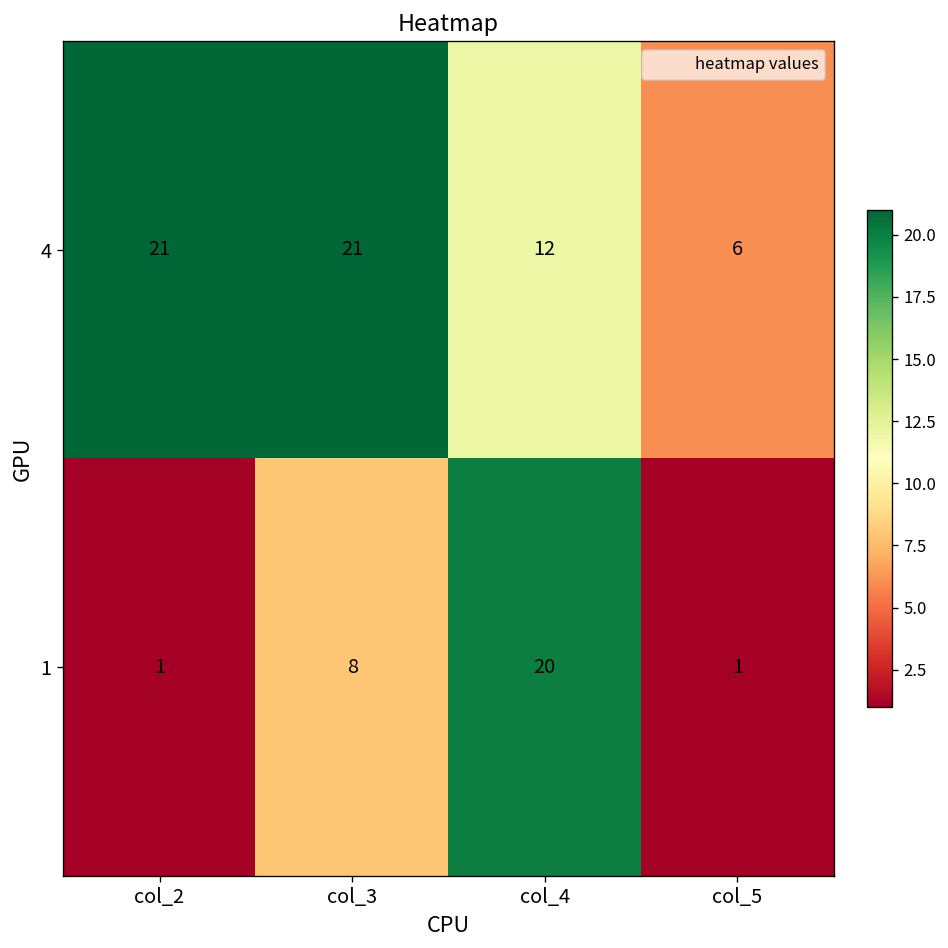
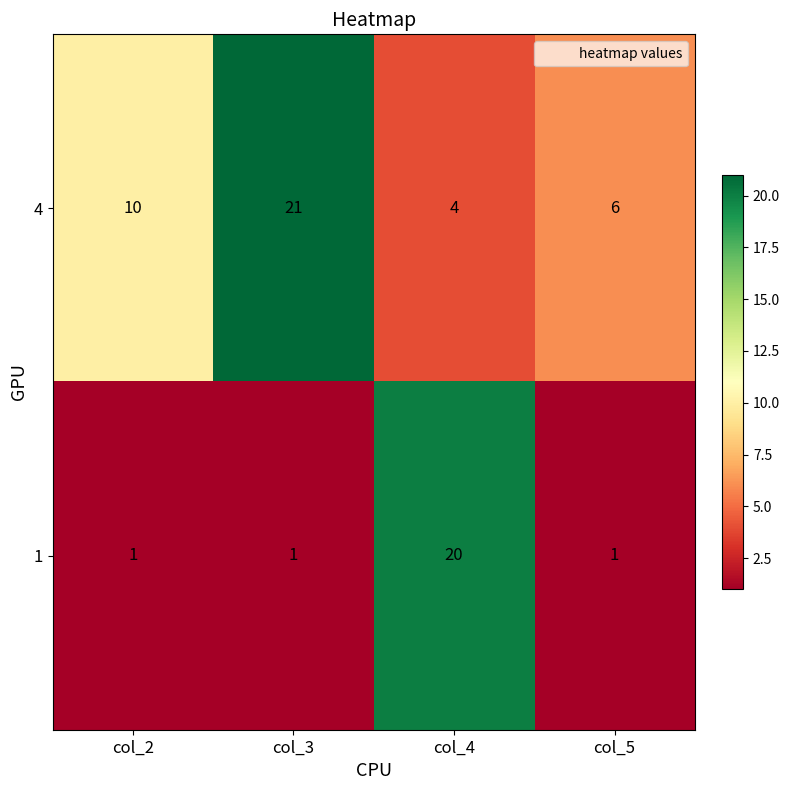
  {
    "4": {
-     "col_2": 21,
+     "col_2": 10,
      "col_3": 21,
-     "col_4": 12,
+     "col_4": 4,
      "col_5": 6
    },
    "1": {
      "col_2": 1,
-     "col_3": 8,
+     "col_3": 1,
      "col_4": 20,
      "col_5": 1
    }
  }
